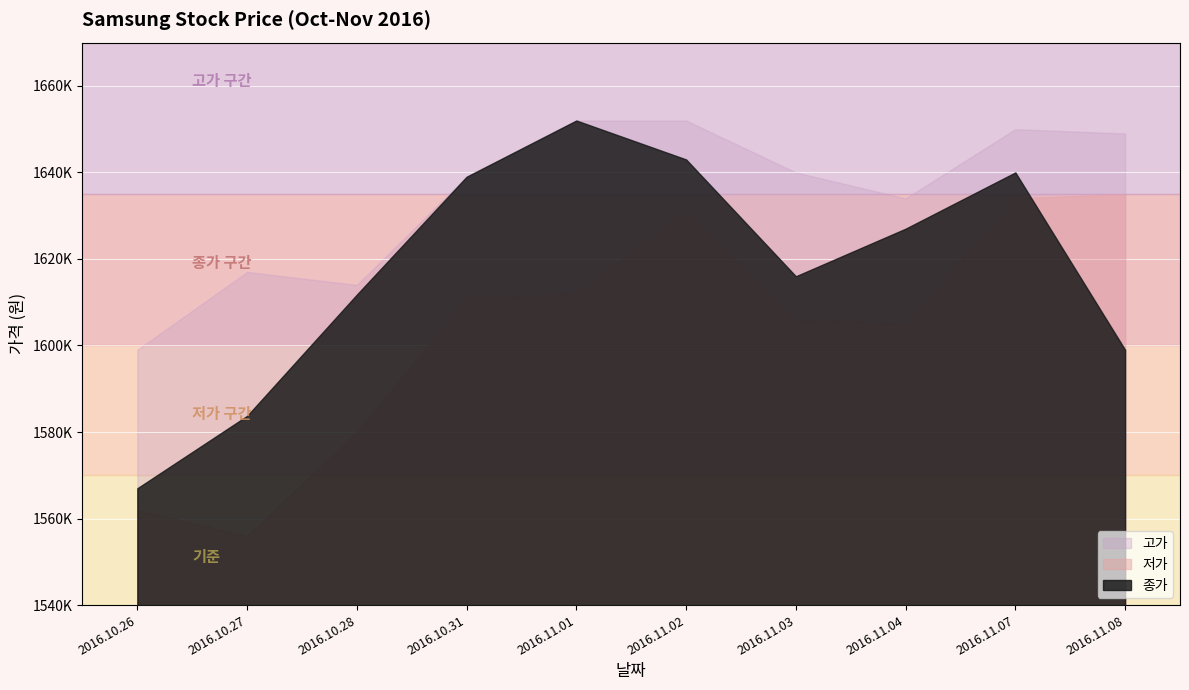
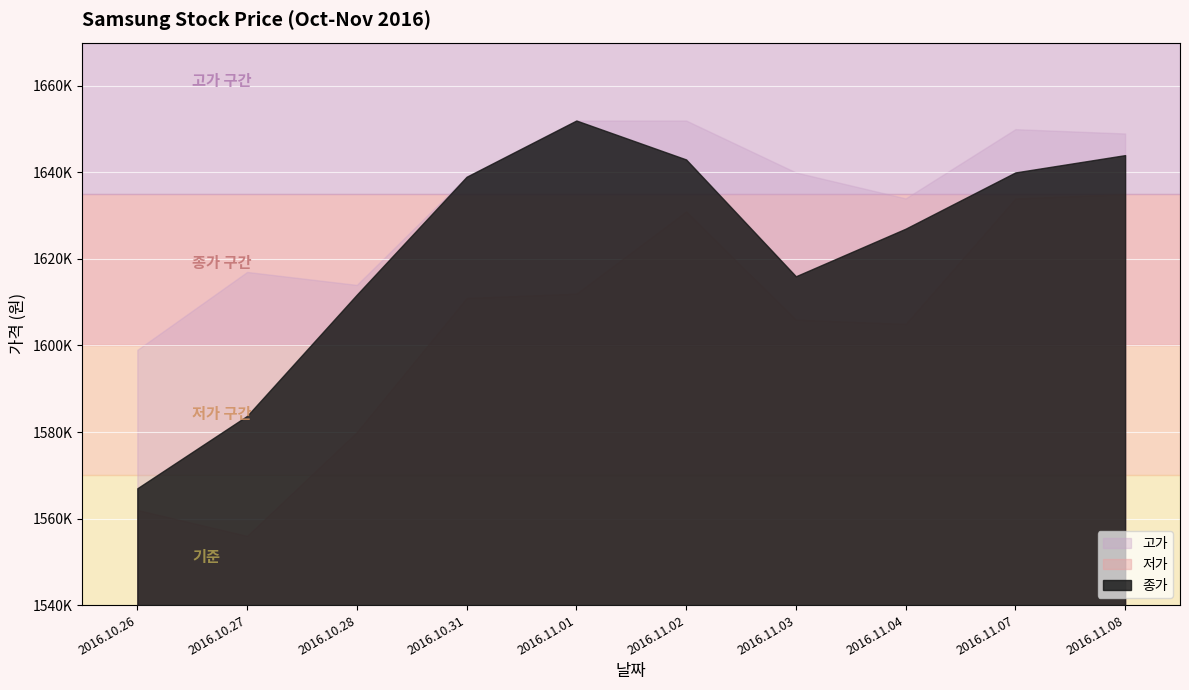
  {
    "종가": {
      "2016.10.26": 1567000,
      "2016.10.27": 1584000,
      "2016.10.28": 1612000,
      "2016.11.02": 1643000,
      "2016.11.03": 1616000,
      "2016.11.04": 1627000,
      "2016.11.07": 1640000,
-     "2016.11.08": 1599000
+     "2016.11.08": 1644000
    }
  }
